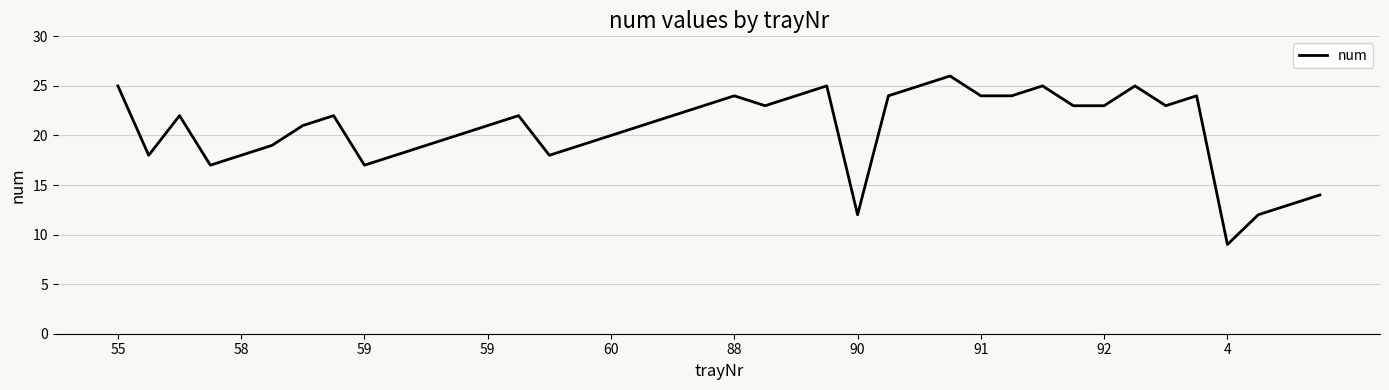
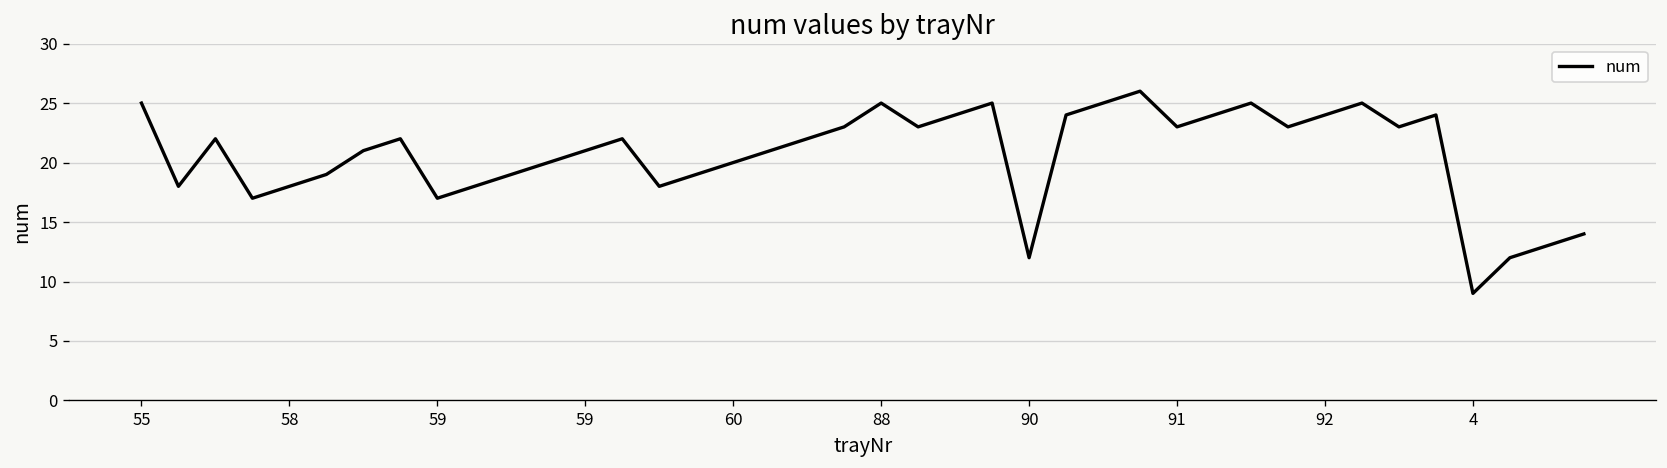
  {
    "55": 25,
    "58": 18,
    "60": 20,
-   "88": 24,
+   "88": 25,
    "90": 12,
-   "91": 24,
-   "92": 23,
+   "91": 23,
+   "92": 24,
    "4": 9
  }
